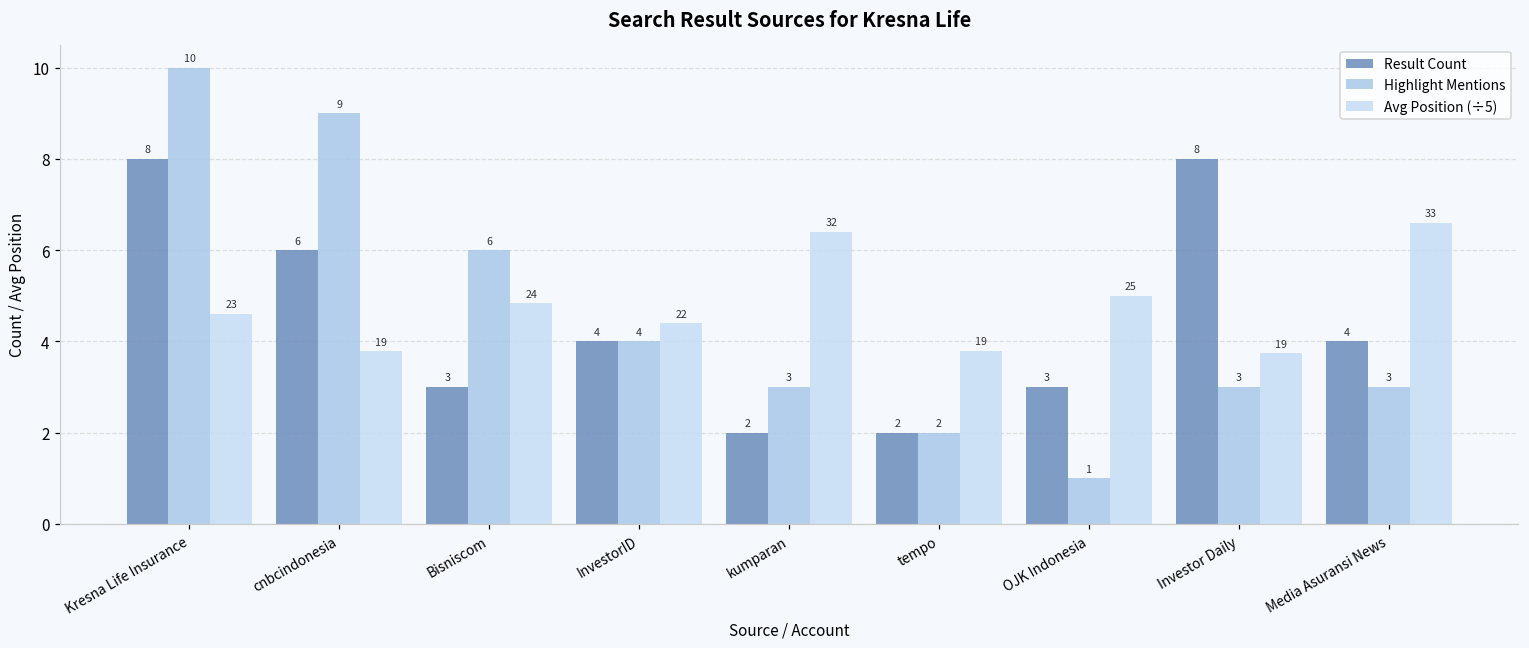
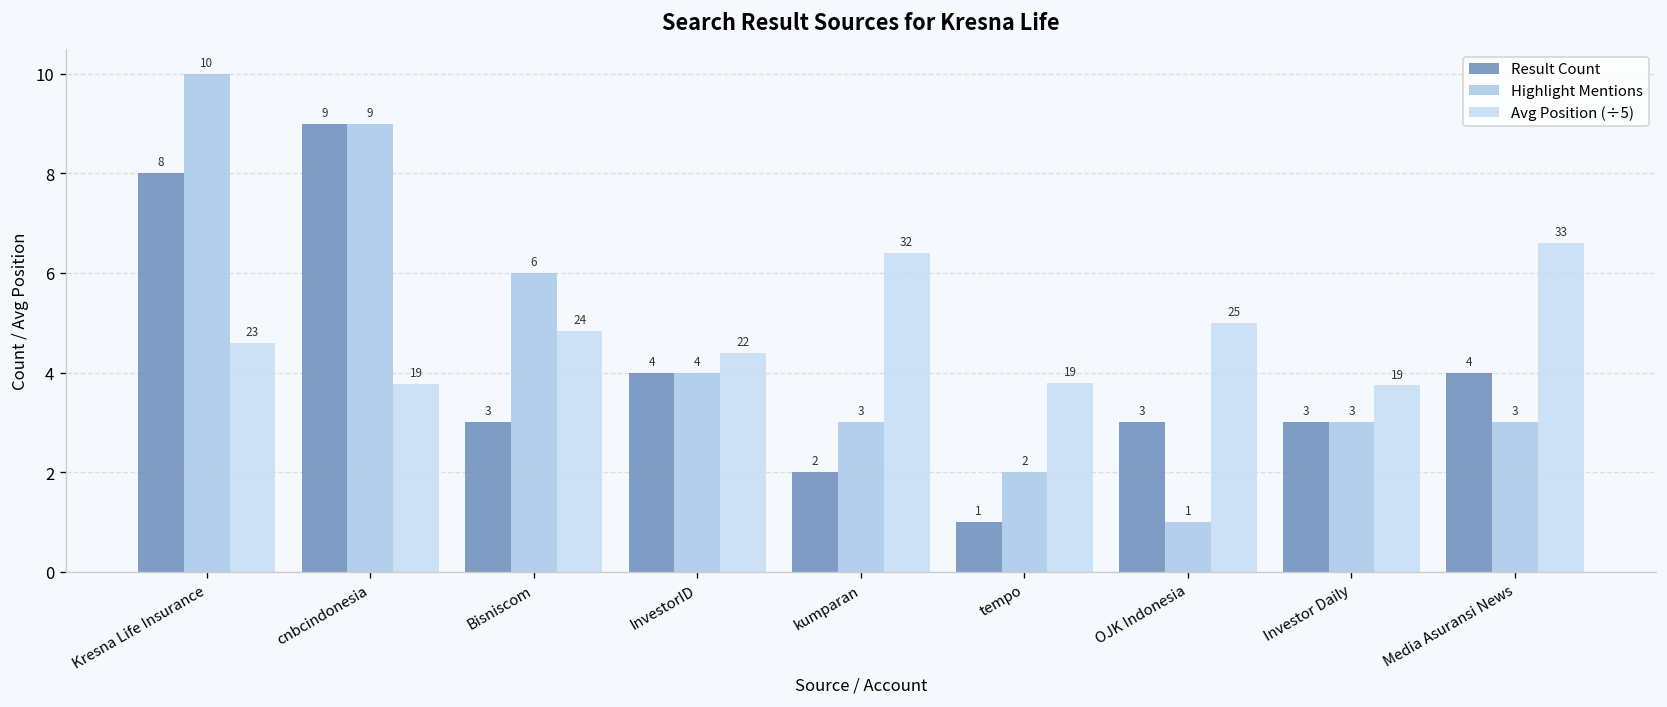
  {
    "Result Count": {
      "Kresna Life Insurance": 8,
-     "cnbcindonesia": 6,
+     "cnbcindonesia": 9,
      "Bisniscom": 3,
      "InvestorID": 4,
      "kumparan": 2,
-     "tempo": 2,
+     "tempo": 1,
      "OJK Indonesia": 3,
-     "Investor Daily": 8,
+     "Investor Daily": 3,
      "Media Asuransi News": 4
    }
  }
